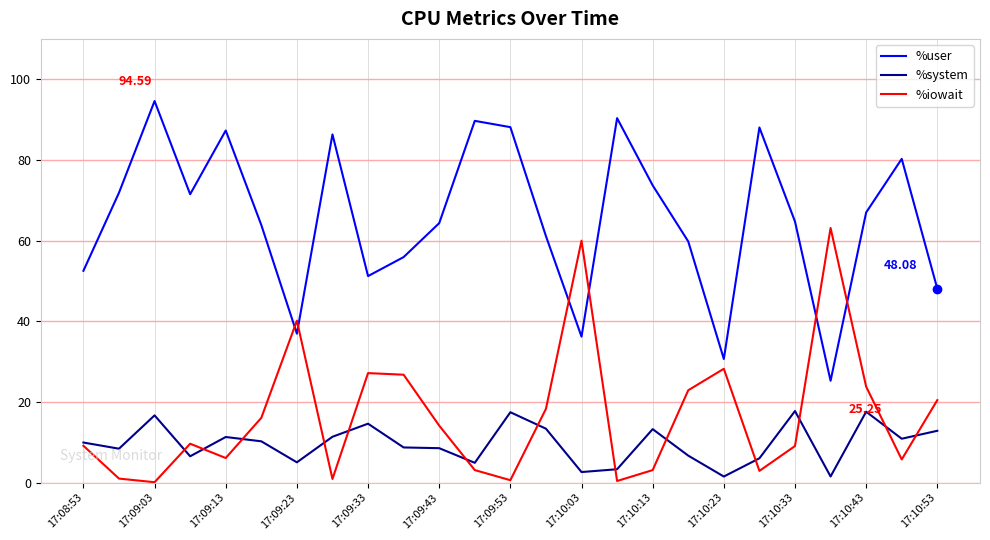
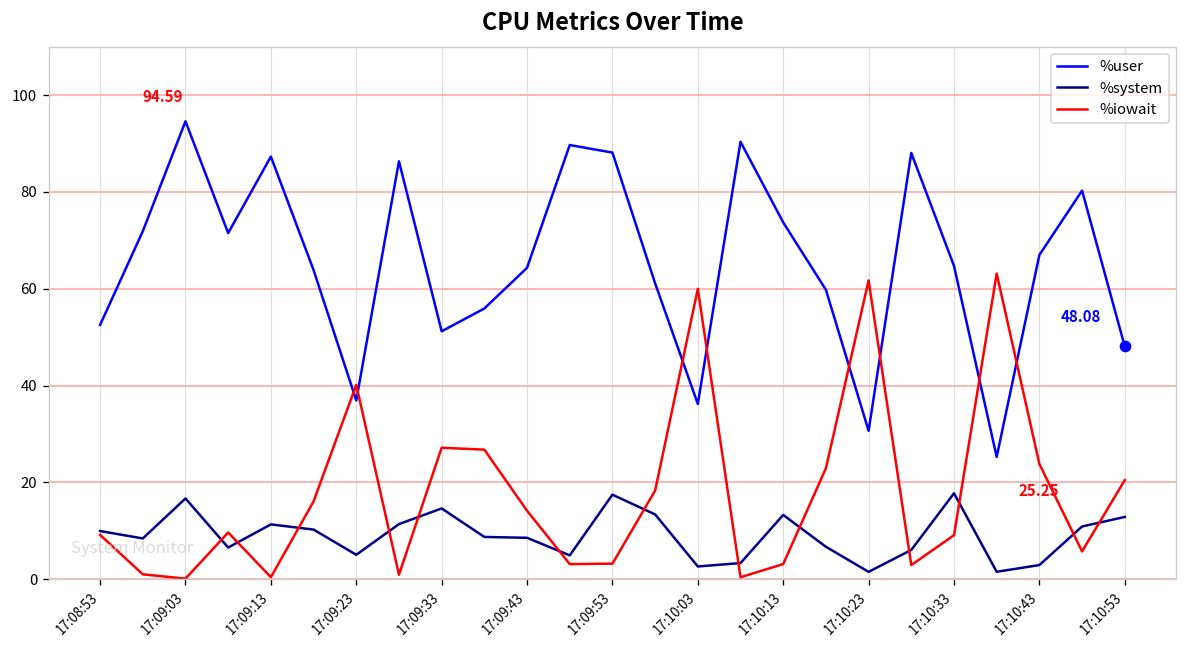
  {
    "%system": {
      "17:08:53": 10,
      "17:09:03": 17,
      "17:09:13": 11,
      "17:09:23": 5,
      "17:09:33": 15,
      "17:09:43": 9,
      "17:09:53": 17,
      "17:10:03": 3,
      "17:10:13": 13,
      "17:10:23": 2,
      "17:10:33": 18,
-     "17:10:43": 18,
+     "17:10:43": 3,
      "17:10:53": 13
    },
    "%iowait": {
      "17:08:53": 9,
      "17:09:03": 0,
-     "17:09:13": 6,
+     "17:09:13": 0,
      "17:09:23": 40,
      "17:09:33": 27,
      "17:09:43": 14,
-     "17:09:53": 1,
+     "17:09:53": 3,
      "17:10:03": 60,
      "17:10:13": 3,
-     "17:10:23": 28,
+     "17:10:23": 62,
      "17:10:33": 9,
      "17:10:43": 24,
      "17:10:53": 20
    }
  }
